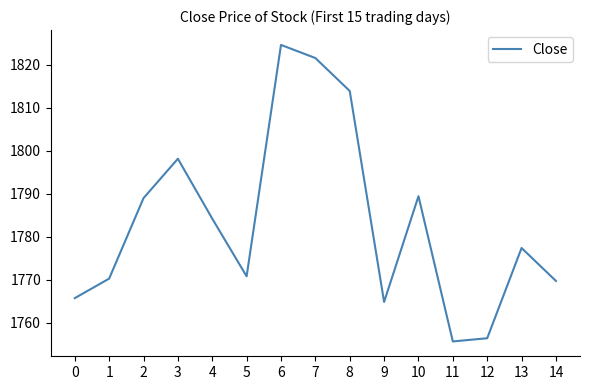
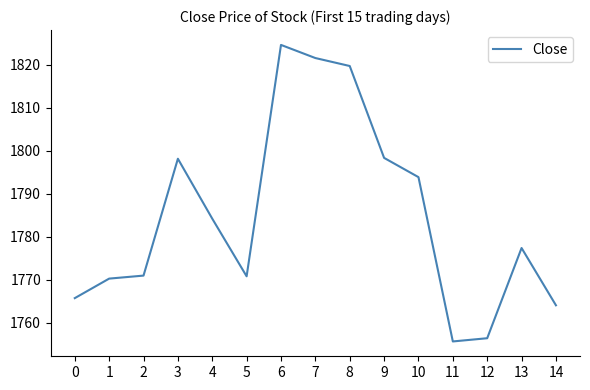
  {
    "0": 1766,
    "1": 1770,
-   "2": 1789,
+   "2": 1771,
    "3": 1798,
    "4": 1784,
    "5": 1771,
    "6": 1825,
    "7": 1822,
-   "8": 1814,
-   "9": 1765,
-   "10": 1789,
+   "8": 1820,
+   "9": 1798,
+   "10": 1794,
    "11": 1756,
    "12": 1756,
    "13": 1777,
-   "14": 1770
+   "14": 1764
  }
